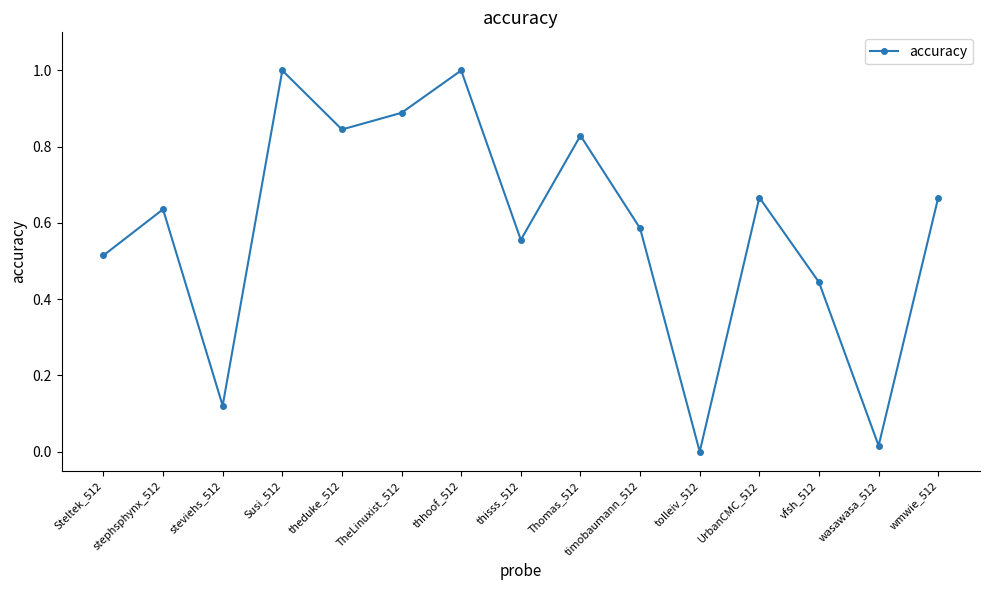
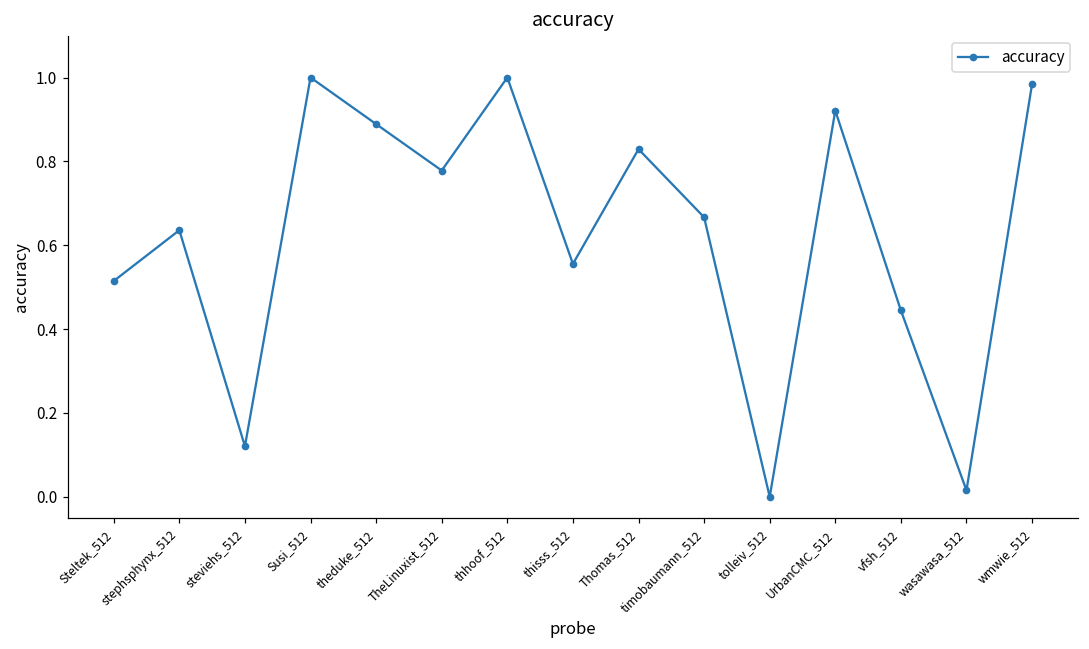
  {
    "Steltek_512": 0.51,
    "stephsphynx_512": 0.64,
    "steviehs_512": 0.12,
    "Susi_512": 1.00,
-   "theduke_512": 0.85,
-   "TheLinuxist_512": 0.89,
+   "theduke_512": 0.89,
+   "TheLinuxist_512": 0.78,
    "thhoof_512": 1.00,
    "thisss_512": 0.56,
    "Thomas_512": 0.83,
-   "timobaumann_512": 0.59,
+   "timobaumann_512": 0.67,
    "tolleiv_512": 0.00,
-   "UrbanCMC_512": 0.67,
+   "UrbanCMC_512": 0.92,
    "vfsh_512": 0.44,
    "wasawasa_512": 0.02,
-   "wmwie_512": 0.67
+   "wmwie_512": 0.98
  }
